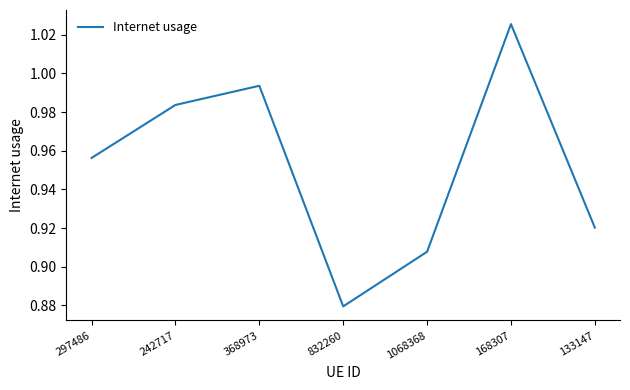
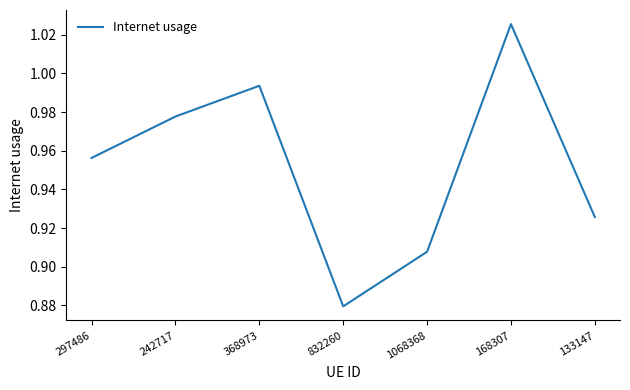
  {
    "297486": 0.956,
-   "242717": 0.984,
+   "242717": 0.978,
    "368973": 0.994,
    "832260": 0.879,
    "1068368": 0.908,
    "168307": 1.025,
-   "133147": 0.920
+   "133147": 0.926
  }
